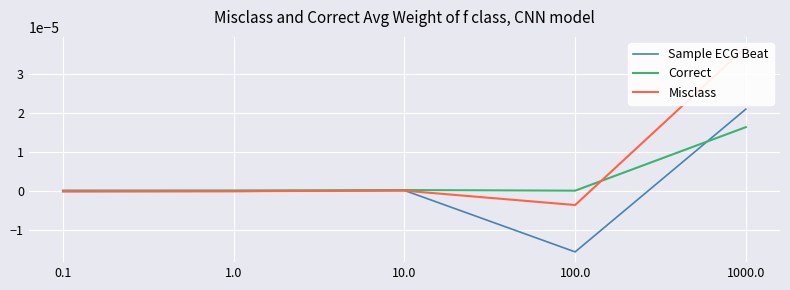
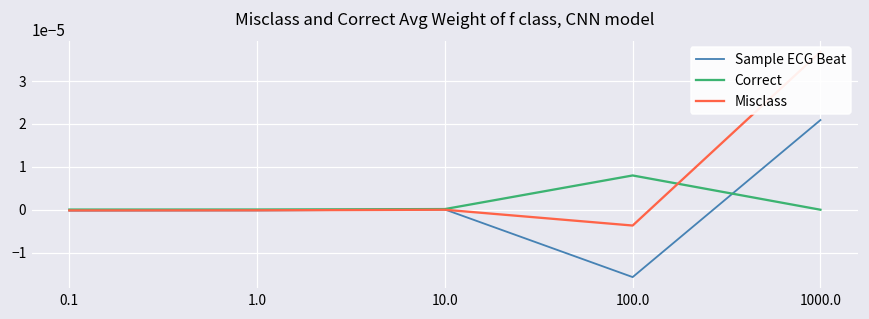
  {
    "Sample ECG Beat": {
      "100.0": -0.000016,
      "1000.0": 0.000021
    },
    "Correct": {
-     "100.0": 0.00000,
-     "1000.0": 0.00002
+     "100.0": 0.00001,
+     "1000.0": 0.00000
    },
    "Misclass": {
      "100.0": -0.000004
    }
  }
